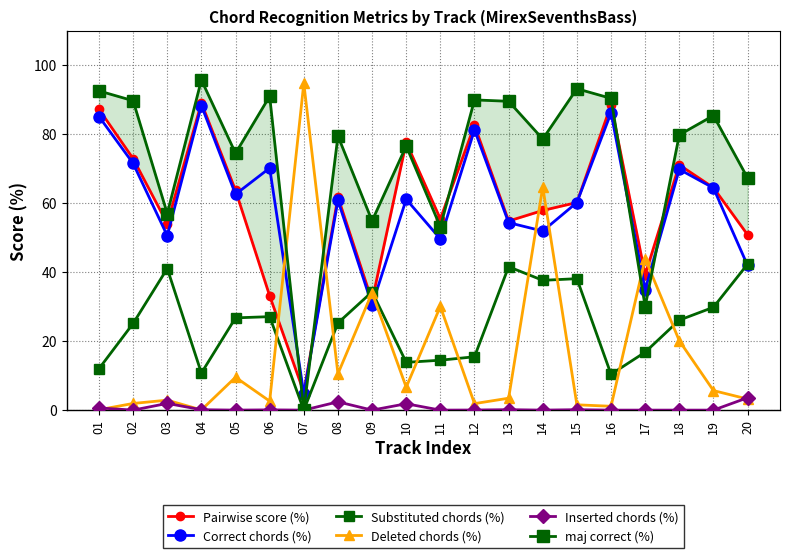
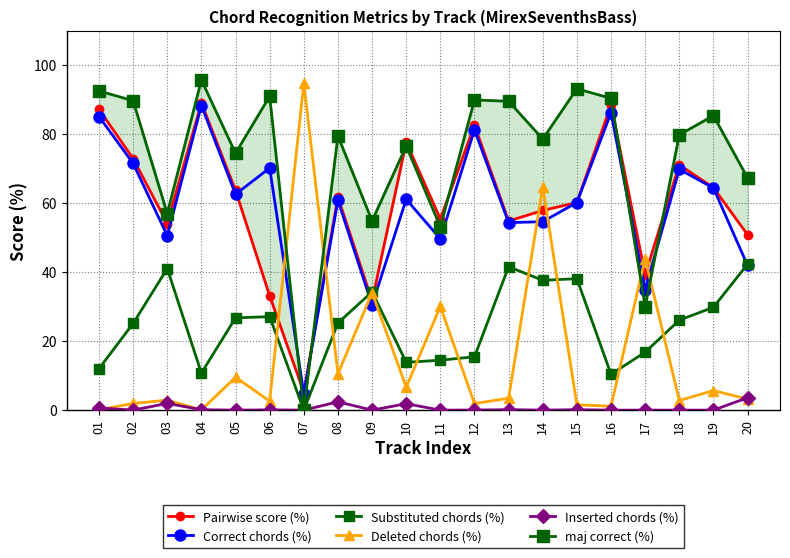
  {
    "Pairwise score (%)": {
      "01": 87,
      "02": 73,
      "03": 54,
      "05": 64,
      "06": 33,
      "08": 62,
      "09": 32,
      "12": 83,
      "14": 58,
      "16": 88,
      "18": 71,
      "20": 51
    },
    "Correct chords (%)": {
      "01": 85,
      "02": 72,
      "03": 51,
      "05": 63,
      "06": 70,
      "08": 61,
      "09": 30,
      "10": 61,
      "11": 50,
      "12": 81,
-     "14": 52,
+     "14": 55,
      "16": 86,
      "17": 35,
      "18": 70
    },
    "Deleted chords (%)": {
      "02": 2,
      "03": 3,
      "05": 10,
      "06": 3,
      "07": 95,
      "08": 11,
      "10": 7,
      "11": 30,
      "12": 2,
      "13": 3,
      "14": 65,
      "15": 2,
      "16": 1,
      "17": 44,
-     "18": 20,
+     "18": 3,
      "19": 6
    },
    "Inserted chords (%)": {
      "02": 0,
      "03": 2,
      "05": 0,
      "06": 0,
      "08": 2,
      "09": 0,
      "10": 2,
      "11": 0,
      "12": 0,
      "13": 0,
      "14": 0,
      "15": 0,
      "16": 0,
      "17": 0,
      "18": 0,
      "19": 0
    }
  }
